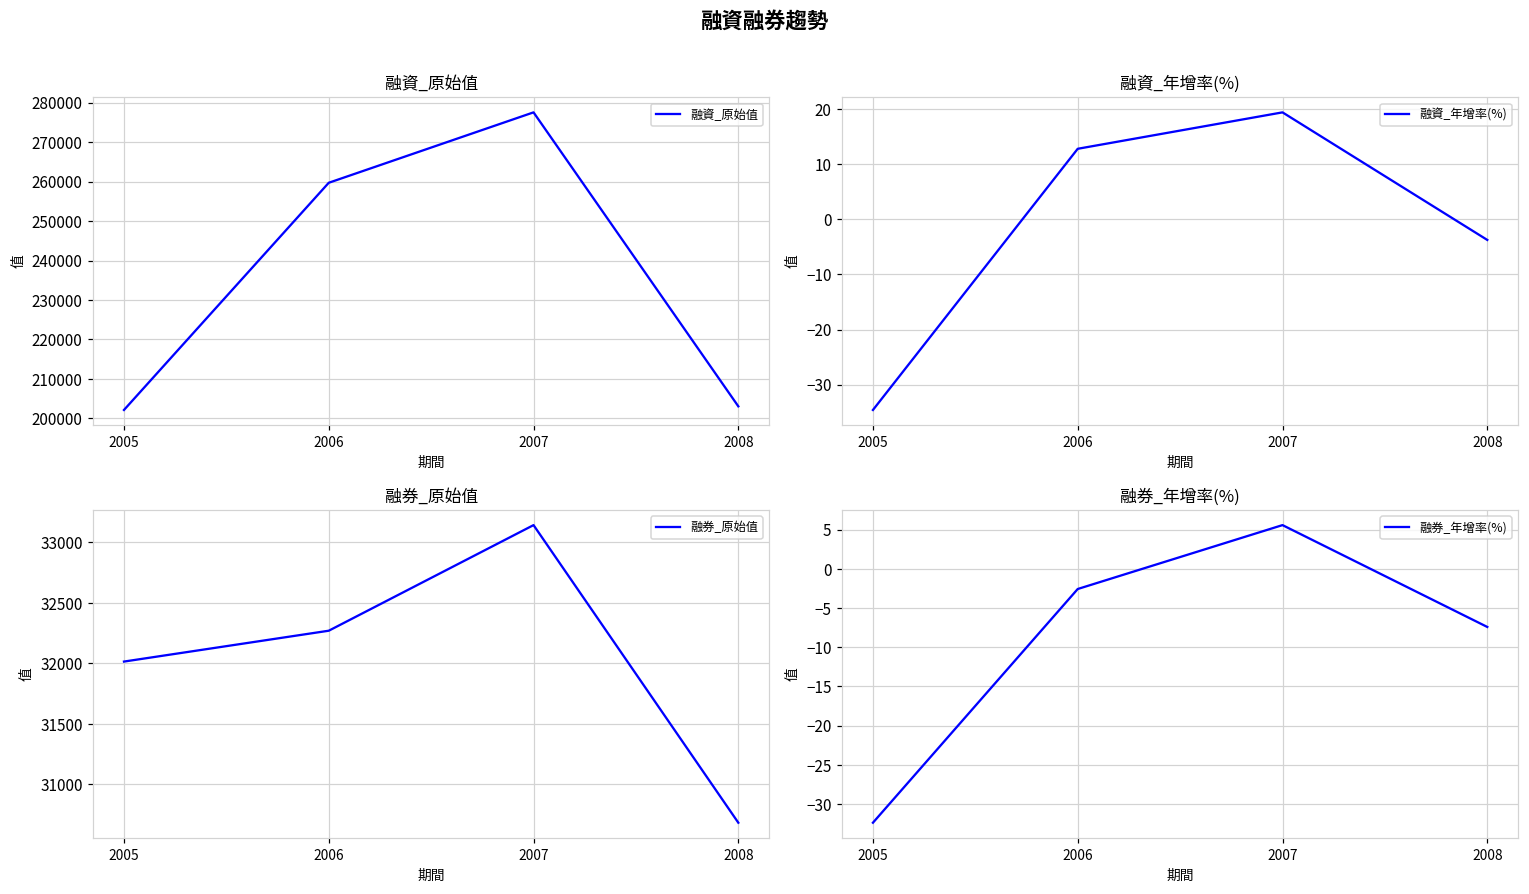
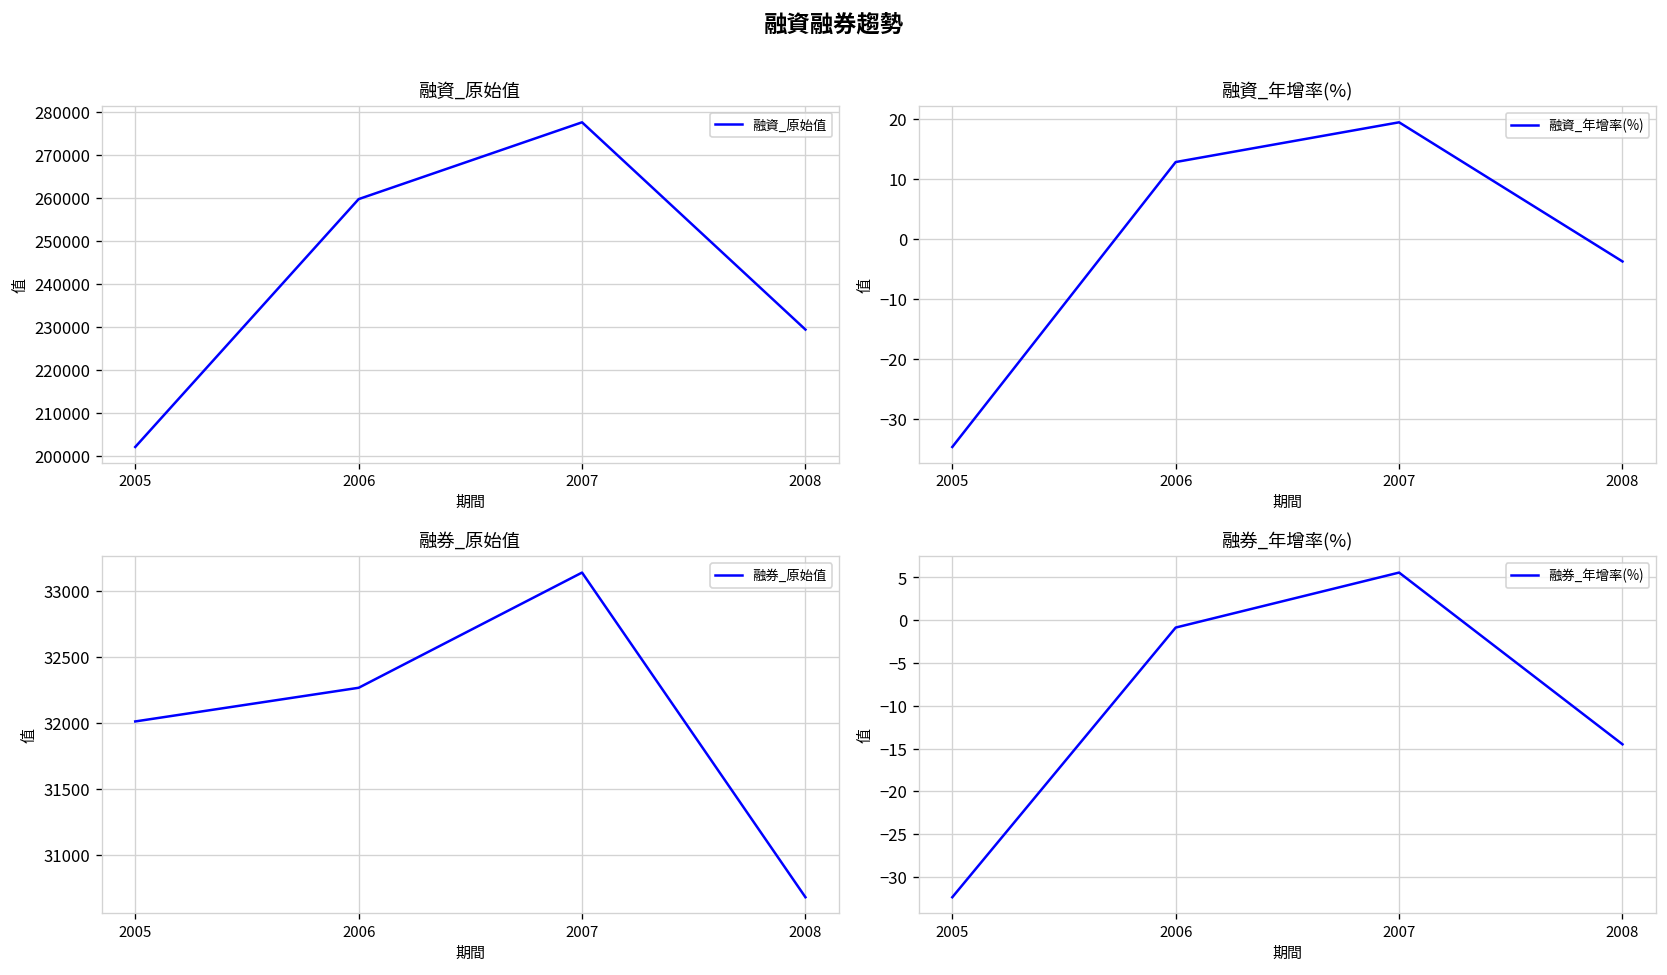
  {
    "融資_原始值": {
      "2005": 202000,
      "2006": 260000,
      "2007": 278000,
-     "2008": 203000
+     "2008": 229000
    },
    "融資_年增率(%)": {
      "2005": -35,
      "2006": 13,
      "2007": 19,
      "2008": -4
    },
    "融券_原始值": {
      "2005": 32010,
      "2006": 32270,
      "2007": 33140,
      "2008": 30680
    },
    "融券_年增率(%)": {
      "2005": -32,
-     "2006": -3,
+     "2006": -1,
      "2007": 6,
-     "2008": -7
+     "2008": -15
    }
  }
